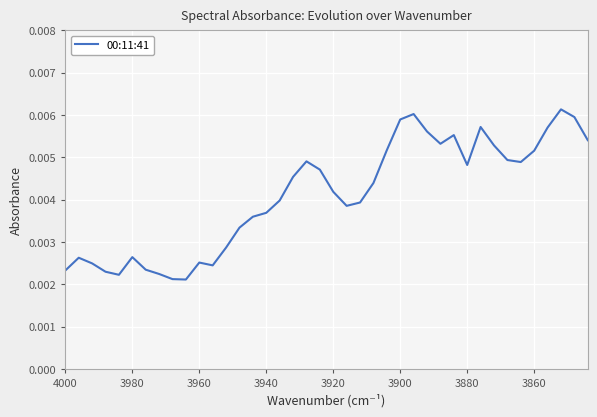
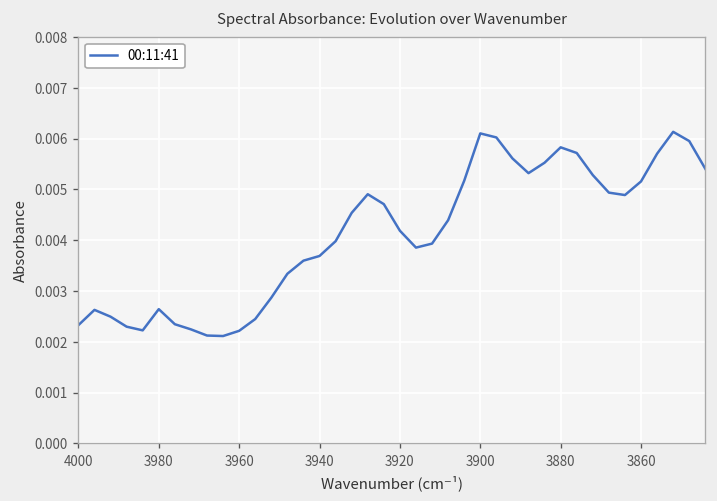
  {
    "4000": 0.0023,
    "3980": 0.0026,
-   "3960": 0.0025,
+   "3960": 0.0022,
    "3940": 0.0037,
    "3920": 0.0042,
-   "3900": 0.0059,
-   "3880": 0.0048,
+   "3900": 0.0061,
+   "3880": 0.0058,
    "3860": 0.0052
  }
